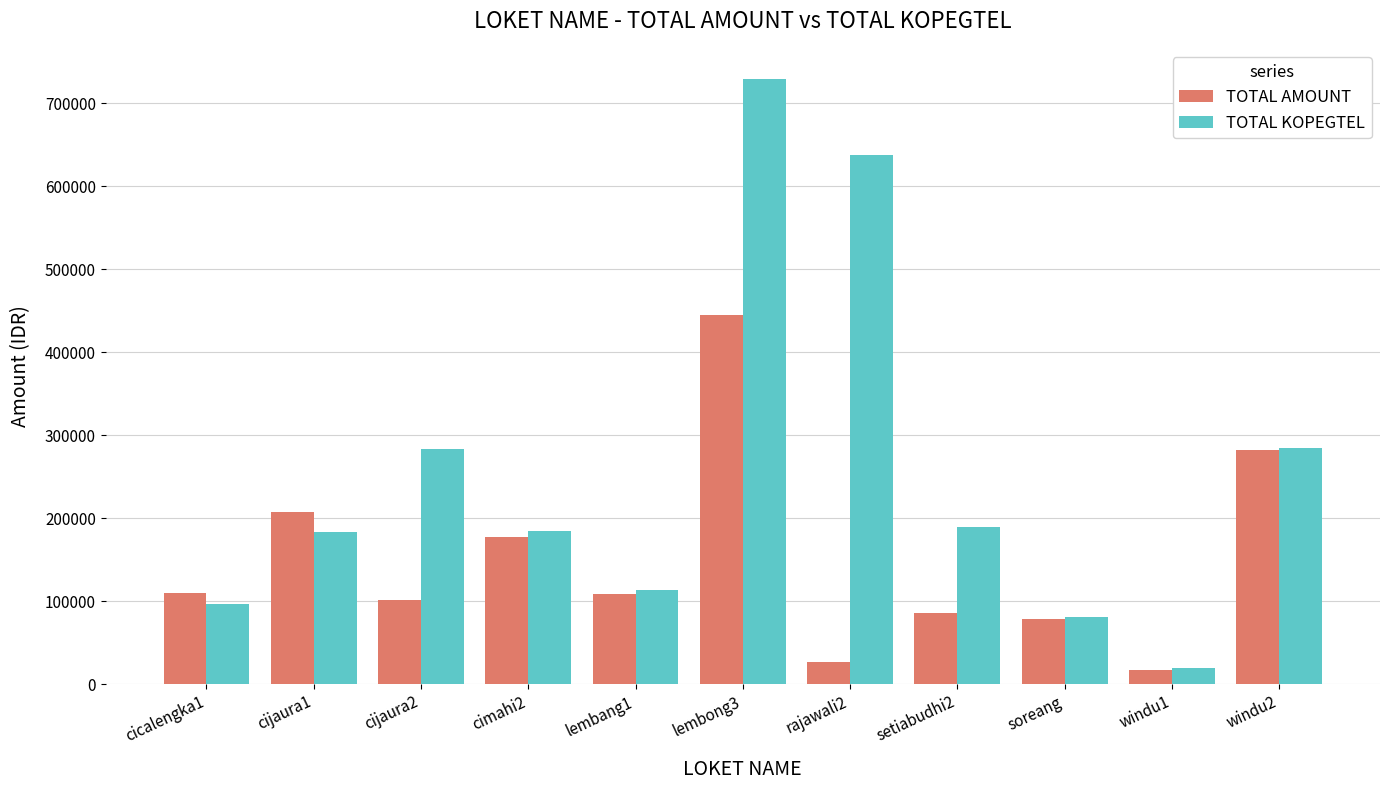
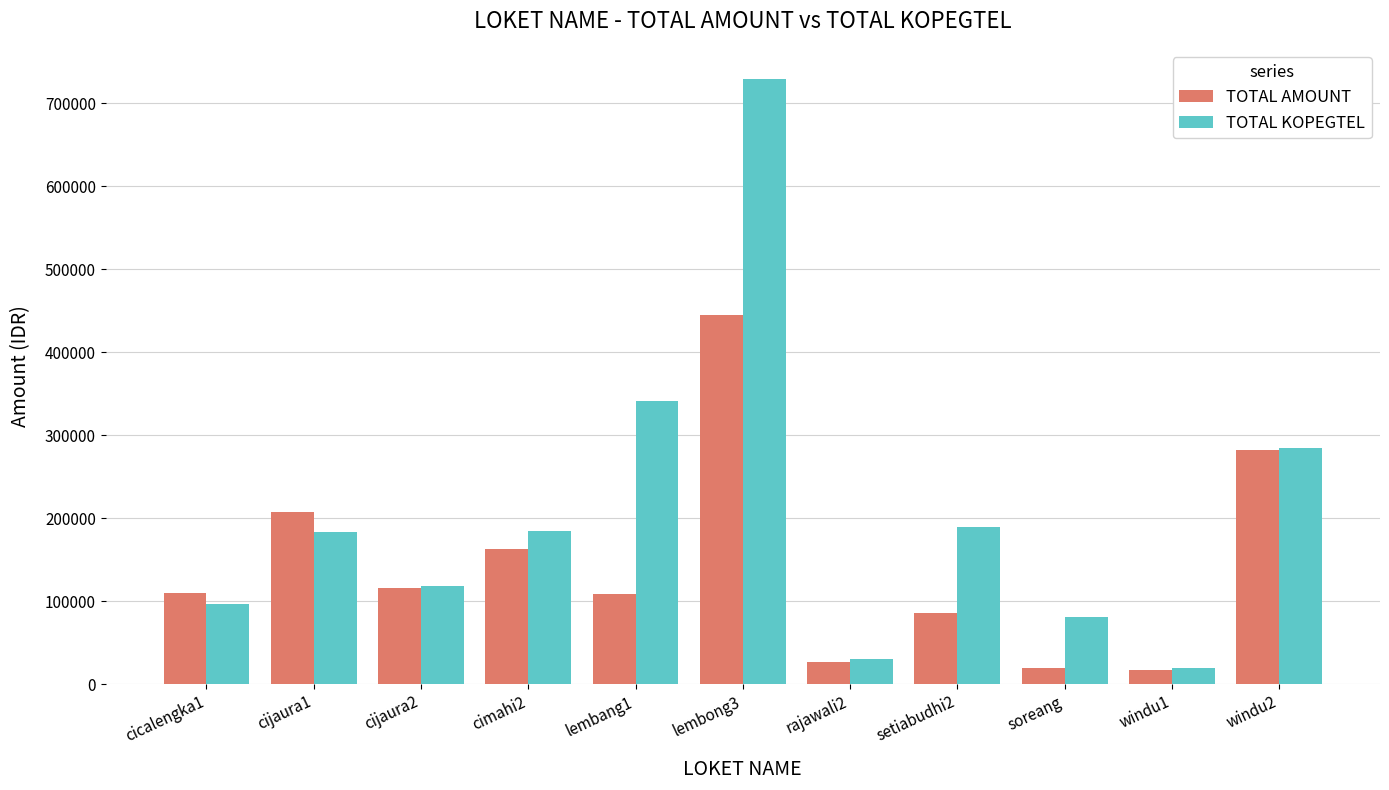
  {
    "TOTAL AMOUNT": {
      "cicalengka1": 110000,
      "cijaura1": 210000,
-     "cijaura2": 100000,
-     "cimahi2": 180000,
+     "cijaura2": 120000,
+     "cimahi2": 160000,
      "lembang1": 110000,
      "lembong3": 440000,
      "rajawali2": 30000,
      "setiabudhi2": 90000,
-     "soreang": 80000,
+     "soreang": 20000,
      "windu1": 20000,
      "windu2": 280000
    },
    "TOTAL KOPEGTEL": {
      "cicalengka1": 100000,
      "cijaura1": 180000,
-     "cijaura2": 280000,
+     "cijaura2": 120000,
      "cimahi2": 190000,
-     "lembang1": 110000,
+     "lembang1": 340000,
      "lembong3": 730000,
-     "rajawali2": 640000,
+     "rajawali2": 30000,
      "setiabudhi2": 190000,
      "soreang": 80000,
      "windu1": 20000,
      "windu2": 290000
    }
  }
